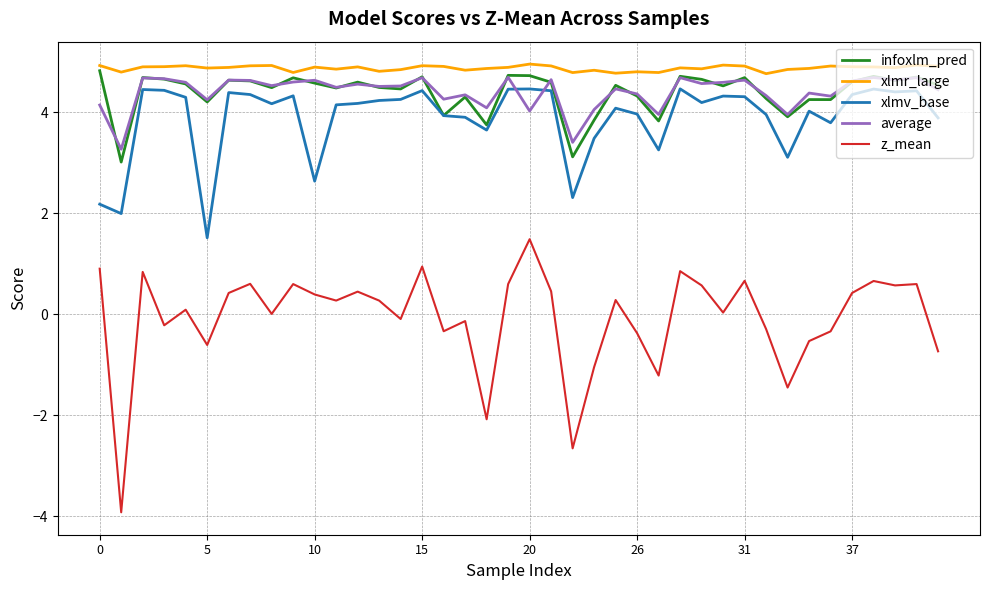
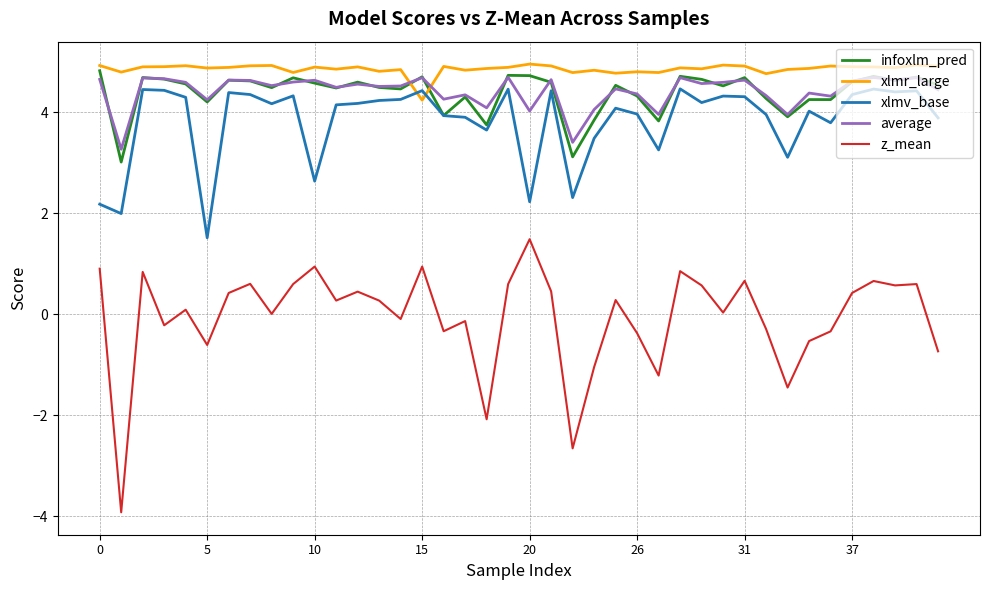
  {
    "infoxlm_pred": {
      "0": 4.8,
      "10": 4.6,
      "20": 4.7
    },
    "xlmr_large": {
      "0": 4.9,
      "5": 4.9,
      "10": 4.9,
-     "15": 4.9,
+     "15": 4.2,
      "20": 5.0
    },
    "xlmv_base": {
      "0": 2.2,
      "5": 1.5,
      "10": 2.6,
      "15": 4.4,
-     "20": 4.5
+     "20": 2.2
    },
    "average": {
-     "0": 4.1,
+     "0": 4.6,
      "10": 4.6,
      "20": 4.0
    },
    "z_mean": {
      "0": 0.9,
      "5": -0.6,
-     "10": 0.4,
+     "10": 0.9,
      "15": 0.9,
      "20": 1.5
    }
  }
